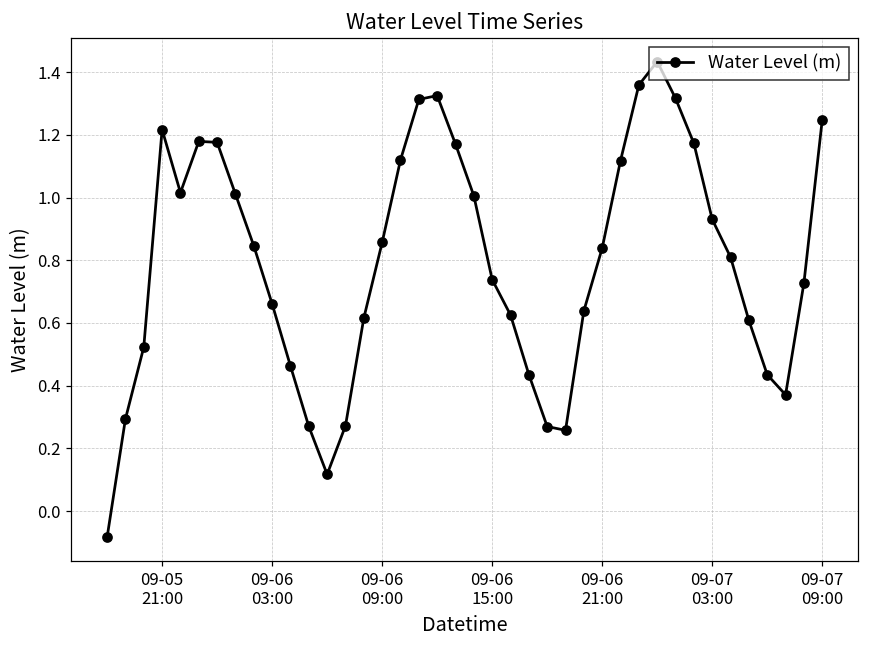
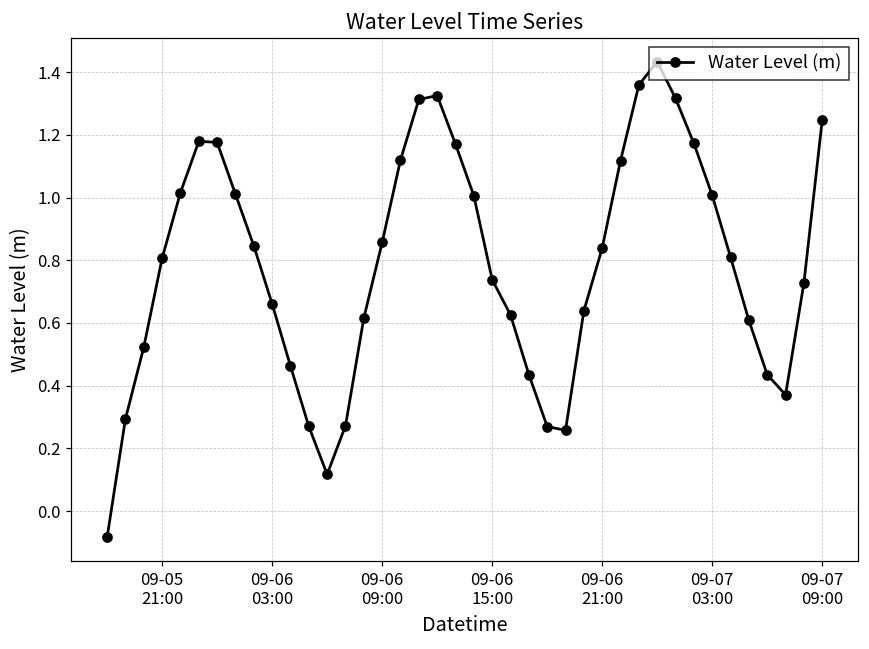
  {
-   "09-05 21:00": 1.22,
+   "09-05 21:00": 0.81,
    "09-06 03:00": 0.66,
    "09-06 09:00": 0.86,
    "09-06 15:00": 0.74,
    "09-06 21:00": 0.84,
-   "09-07 03:00": 0.93,
+   "09-07 03:00": 1.01,
    "09-07 09:00": 1.25
  }
